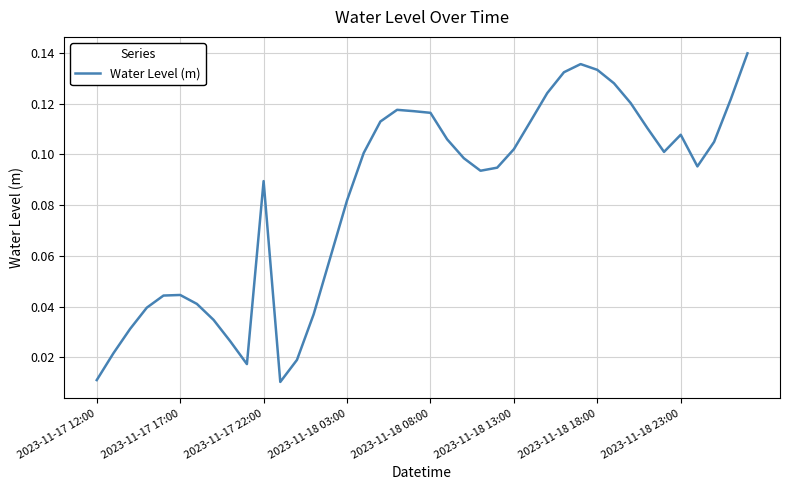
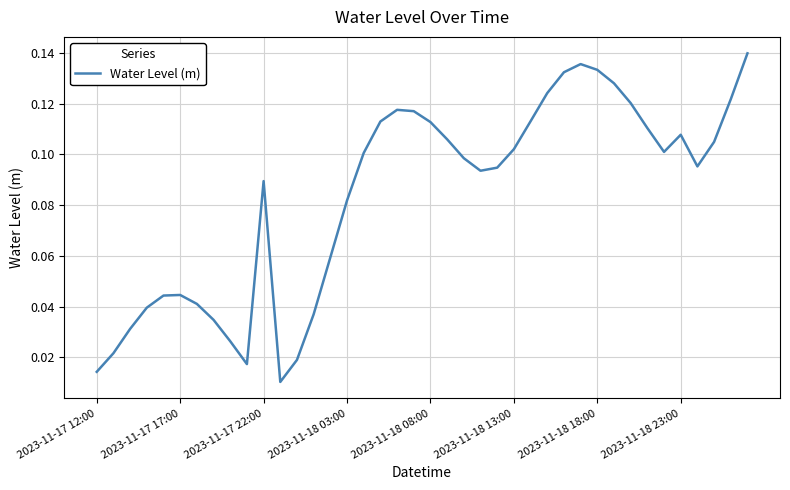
  {
-   "2023-11-17 12:00": 0.011,
+   "2023-11-17 12:00": 0.014,
    "2023-11-17 17:00": 0.045,
    "2023-11-17 22:00": 0.089,
    "2023-11-18 03:00": 0.082,
-   "2023-11-18 08:00": 0.116,
+   "2023-11-18 08:00": 0.113,
    "2023-11-18 13:00": 0.102,
    "2023-11-18 18:00": 0.133,
    "2023-11-18 23:00": 0.108
  }
